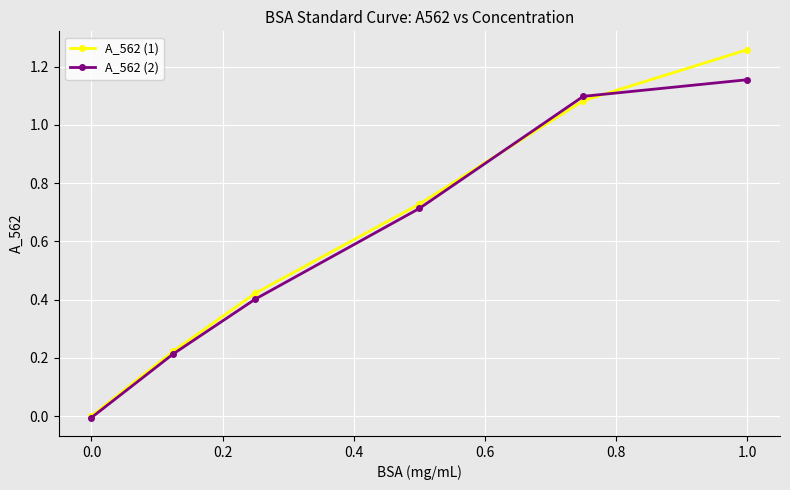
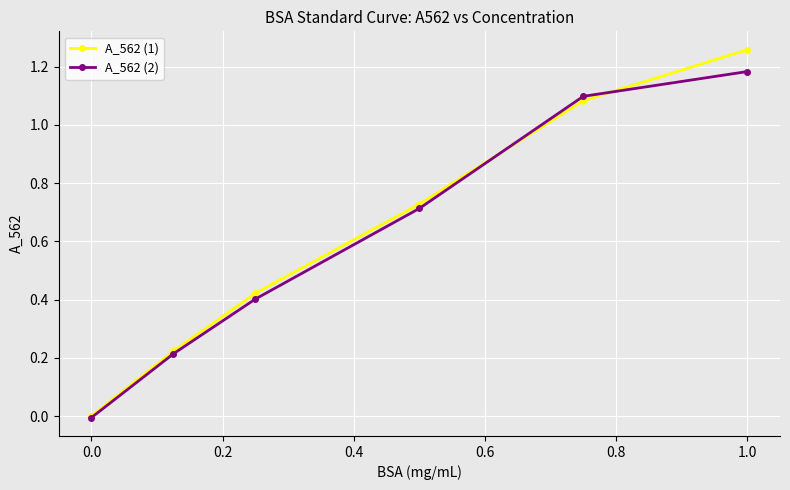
  {
    "A_562 (1)": {
      "1.0": 1.26
    },
    "A_562 (2)": {
-     "1.0": 1.16
+     "1.0": 1.18
    }
  }
